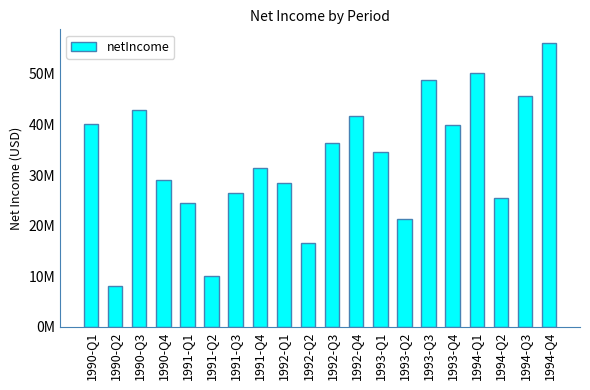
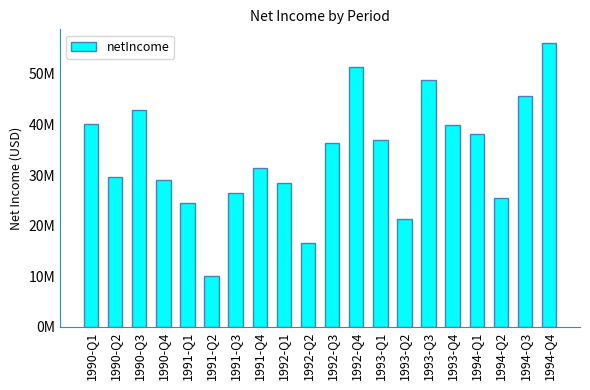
  {
    "1990-Q1": 40000000,
-   "1990-Q2": 8000000,
+   "1990-Q2": 30000000,
    "1990-Q3": 43000000,
    "1990-Q4": 29000000,
    "1991-Q1": 25000000,
    "1991-Q2": 10000000,
    "1991-Q3": 26000000,
    "1991-Q4": 31000000,
    "1992-Q1": 28000000,
    "1992-Q2": 17000000,
    "1992-Q3": 36000000,
-   "1992-Q4": 42000000,
-   "1993-Q1": 35000000,
+   "1992-Q4": 51000000,
+   "1993-Q1": 37000000,
    "1993-Q2": 21000000,
    "1993-Q3": 49000000,
    "1993-Q4": 40000000,
-   "1994-Q1": 50000000,
+   "1994-Q1": 38000000,
    "1994-Q2": 26000000,
    "1994-Q3": 46000000,
    "1994-Q4": 56000000
  }
